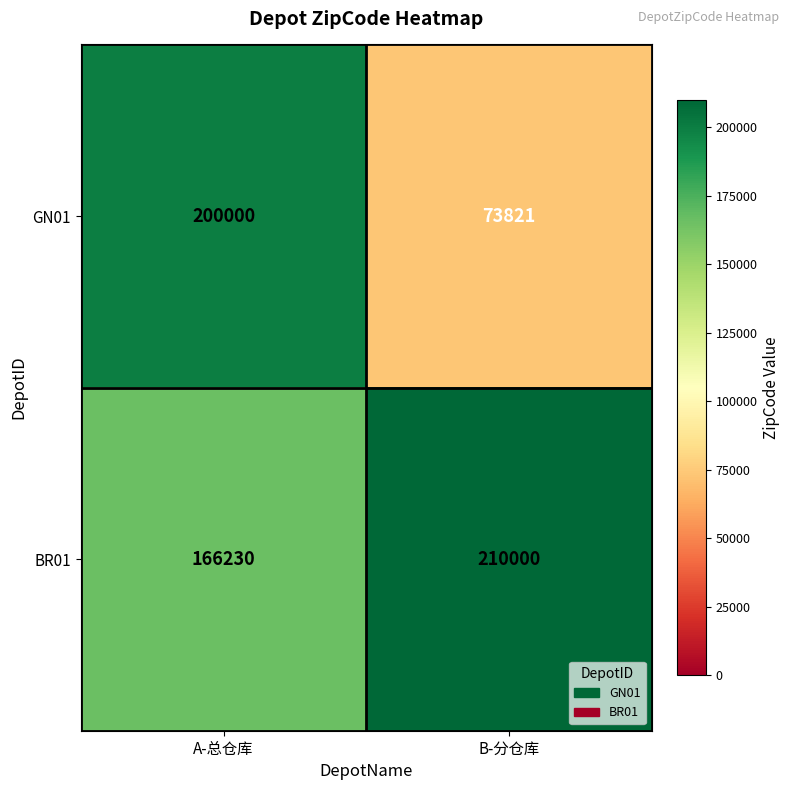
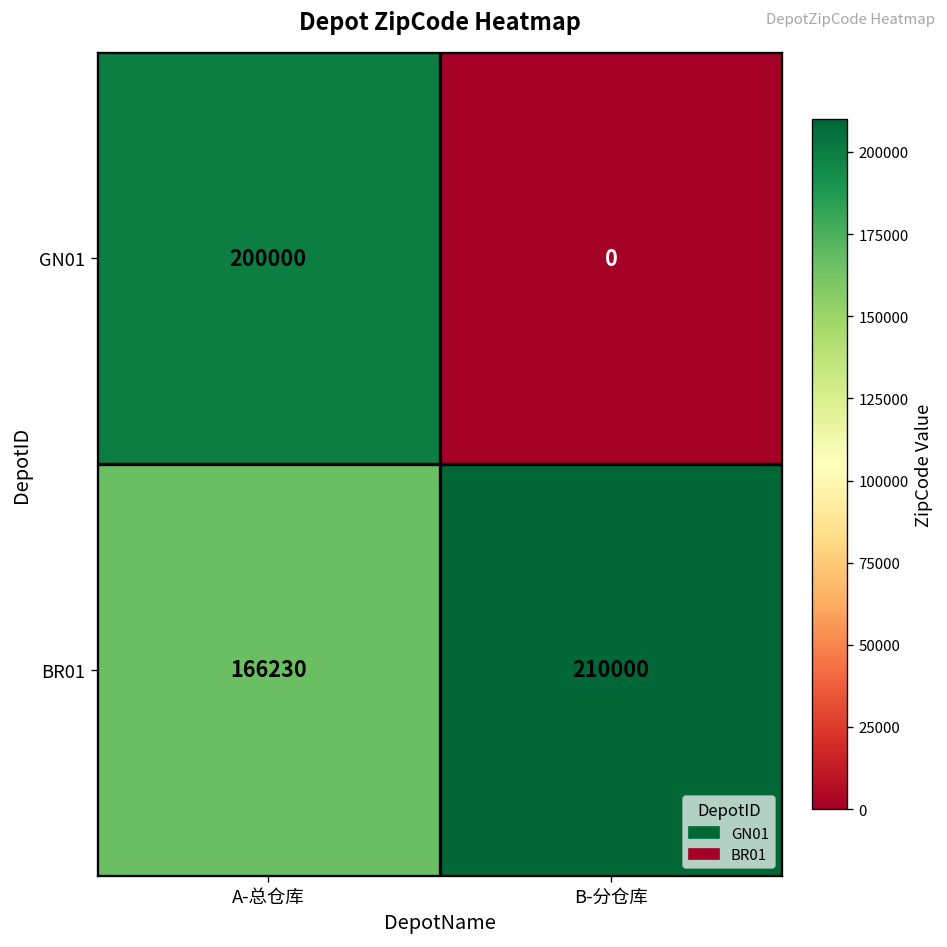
  {
    "GN01": {
      "A-总仓库": 200000,
-     "B-分仓库": 73821
+     "B-分仓库": 0
    },
    "BR01": {
      "A-总仓库": 166230,
      "B-分仓库": 210000
    }
  }
